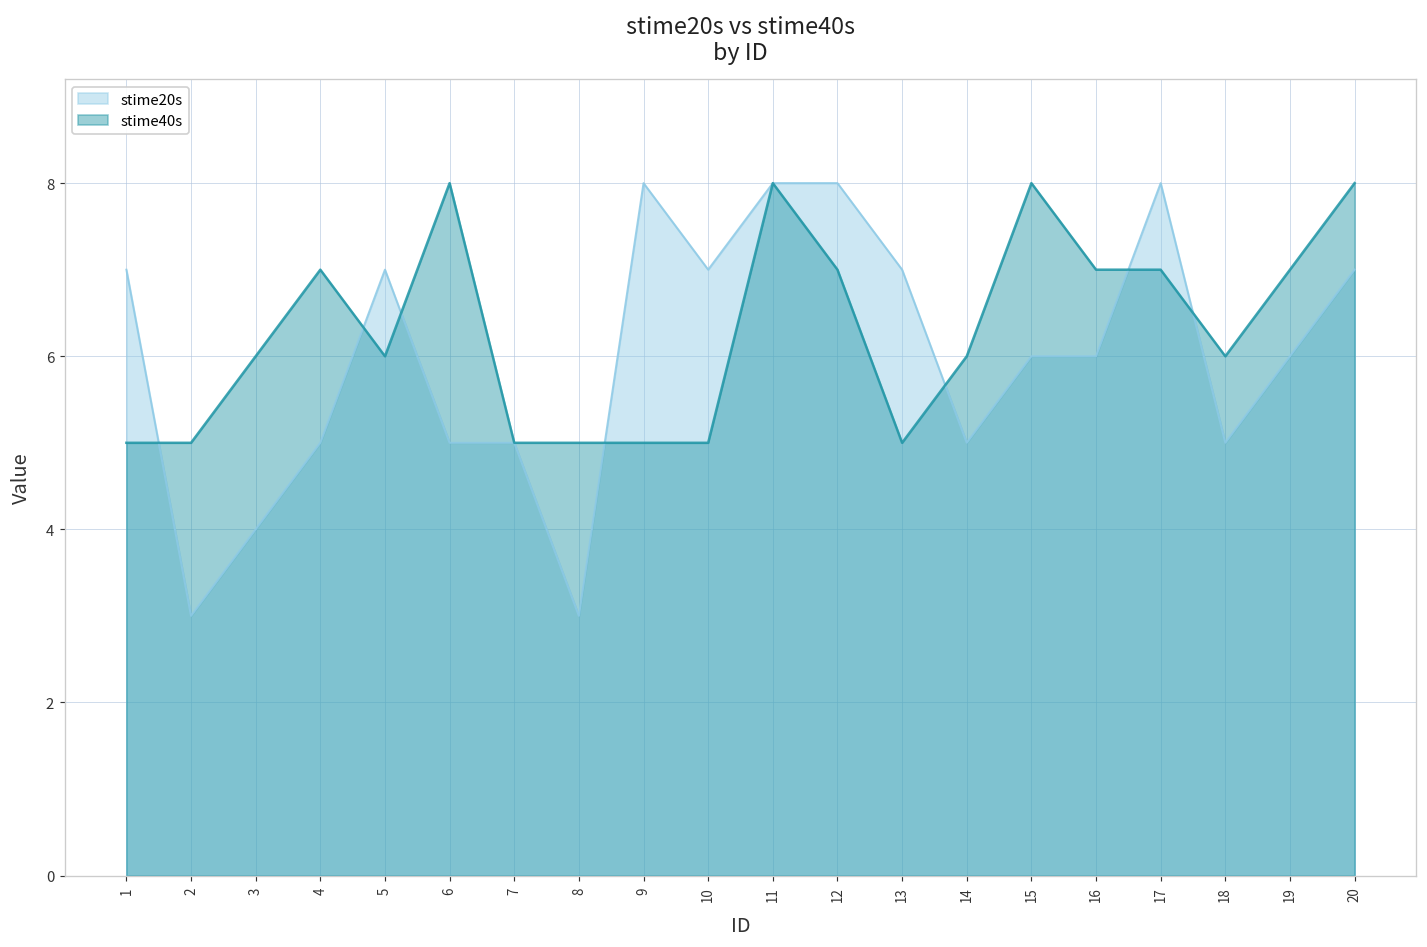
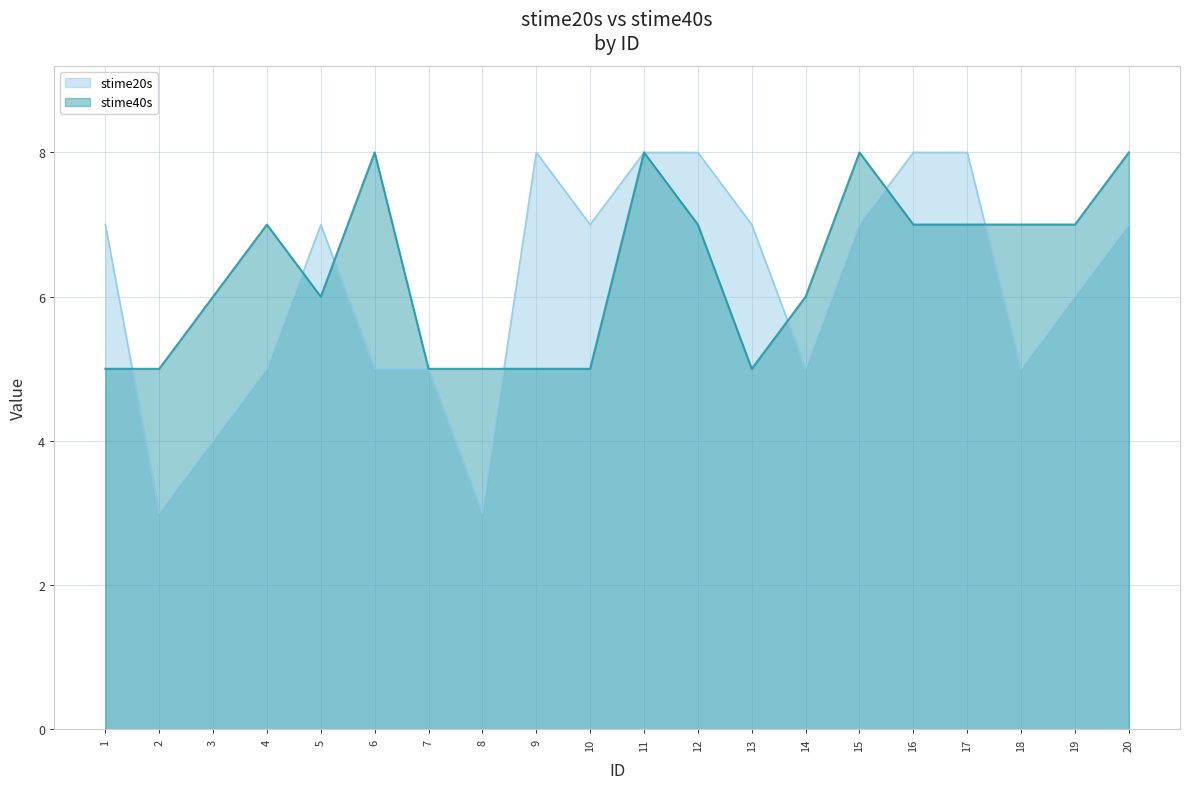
  {
    "stime20s": {
      "1": 7,
      "2": 3,
      "3": 4,
      "4": 5,
      "5": 7,
      "6": 5,
      "8": 3,
      "9": 8,
      "10": 7,
      "12": 8,
      "13": 7,
      "14": 5,
-     "15": 6,
-     "16": 6,
+     "15": 7,
+     "16": 8,
      "17": 8,
      "18": 5,
      "19": 6,
      "20": 7
    },
    "stime40s": {
      "1": 5,
      "2": 5,
      "3": 6,
      "4": 7,
      "5": 6,
      "6": 8,
      "8": 5,
      "9": 5,
      "10": 5,
      "12": 7,
      "13": 5,
      "14": 6,
      "15": 8,
      "16": 7,
      "17": 7,
-     "18": 6,
+     "18": 7,
      "19": 7,
      "20": 8
    }
  }
